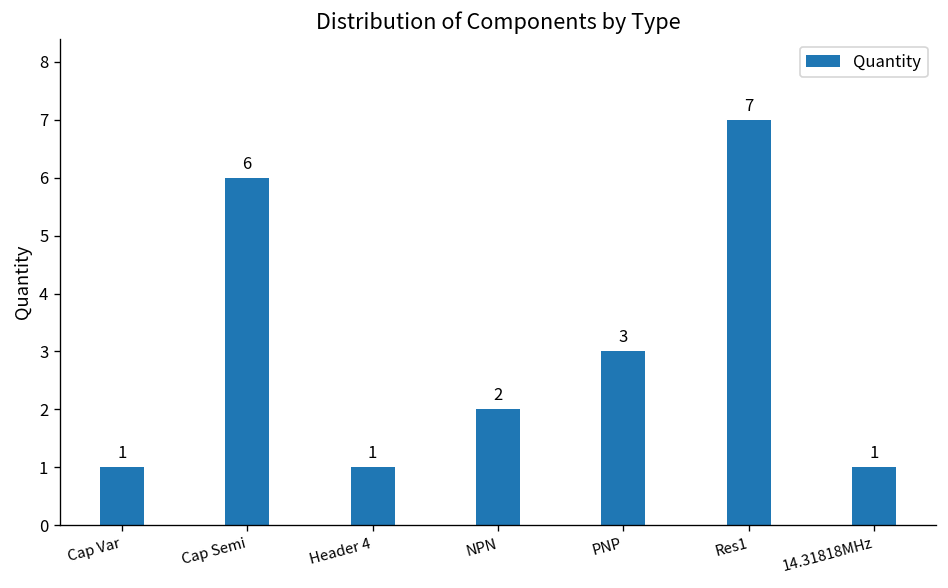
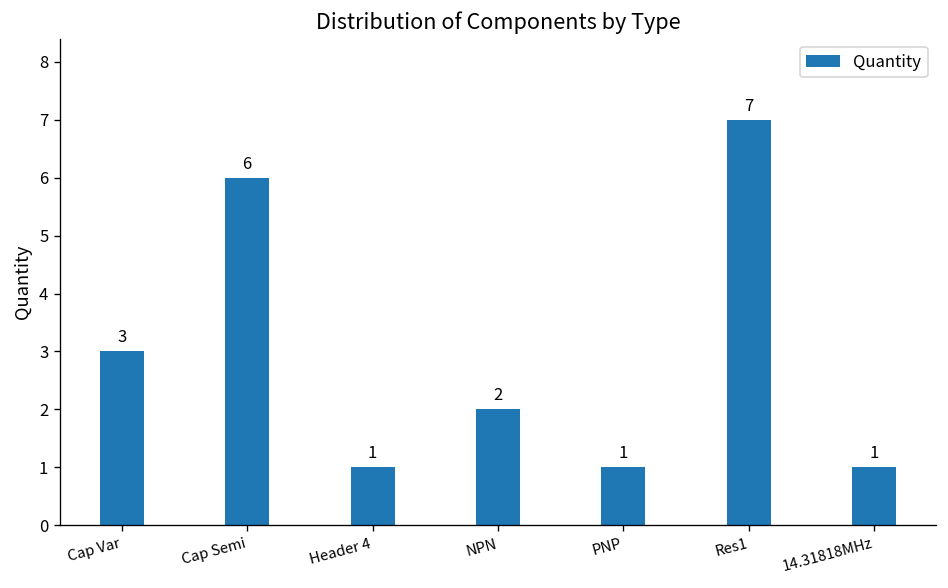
  {
-   "Cap Var": 1,
+   "Cap Var": 3,
    "Cap Semi": 6,
    "Header 4": 1,
    "NPN": 2,
-   "PNP": 3,
+   "PNP": 1,
    "Res1": 7,
    "14.31818MHz": 1
  }
